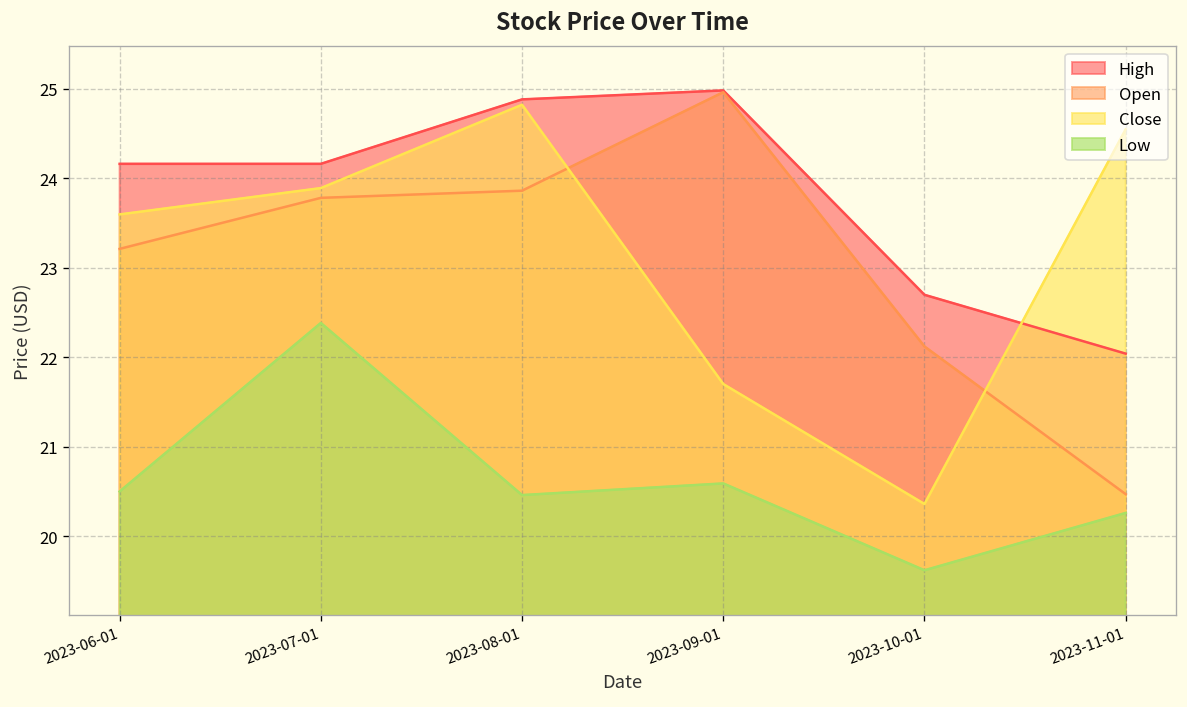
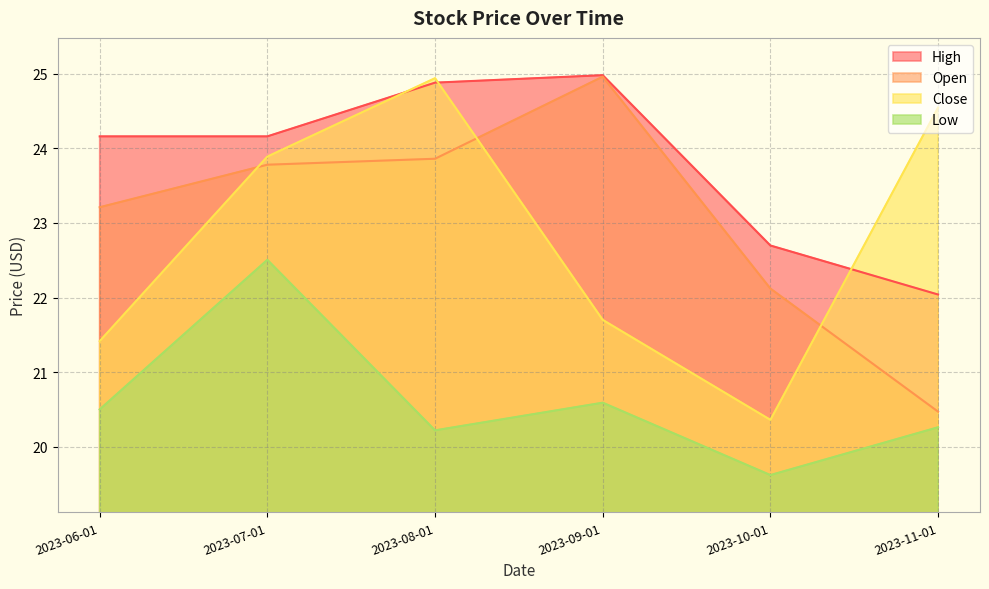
  {
    "Close": {
-     "2023-06-01": 23.6,
+     "2023-06-01": 21.4,
      "2023-07-01": 23.9,
-     "2023-08-01": 24.8,
+     "2023-08-01": 24.9,
      "2023-09-01": 21.7,
      "2023-10-01": 20.4
    },
    "Low": {
      "2023-06-01": 20.5,
-     "2023-07-01": 22.4,
-     "2023-08-01": 20.5,
+     "2023-07-01": 22.5,
+     "2023-08-01": 20.2,
      "2023-09-01": 20.6,
      "2023-10-01": 19.6,
      "2023-11-01": 20.3
    }
  }
